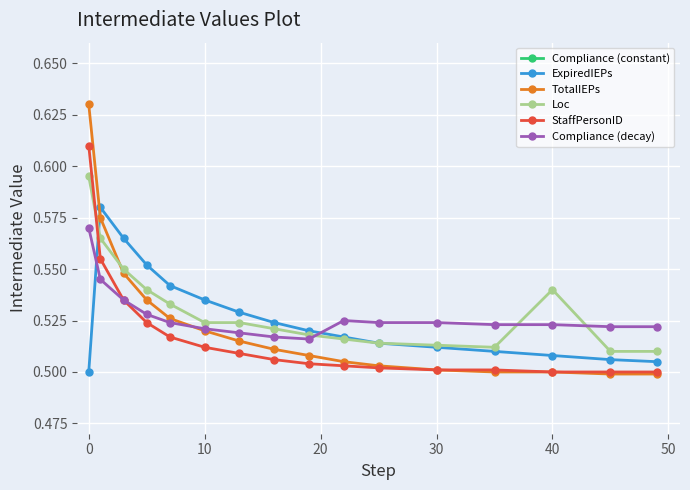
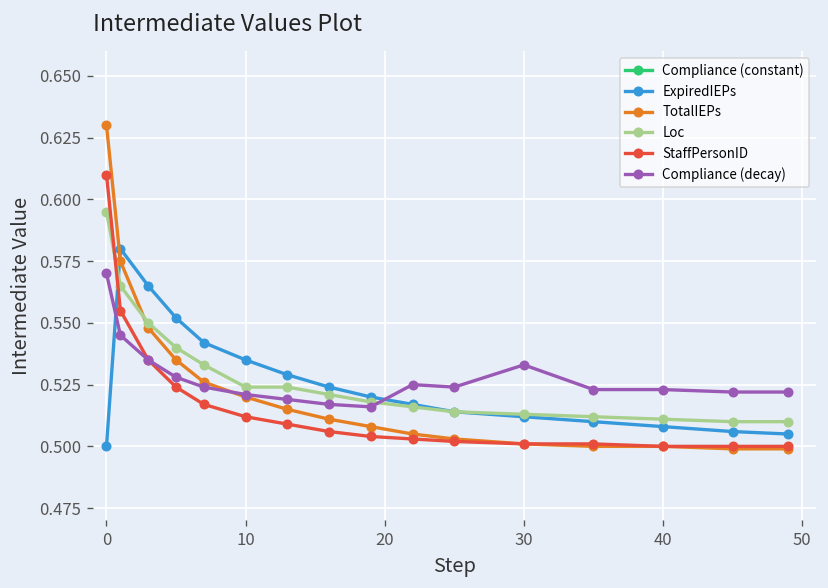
  {
    "ExpiredIEPs": {
      "0": 0.500,
      "10": 0.535,
      "40": 0.508
    },
    "Loc": {
      "0": 0.595,
      "10": 0.524,
-     "40": 0.540
+     "40": 0.511
    },
    "Compliance (decay)": {
      "0": 0.570,
-     "30": 0.524,
+     "30": 0.533,
      "40": 0.523
    }
  }
